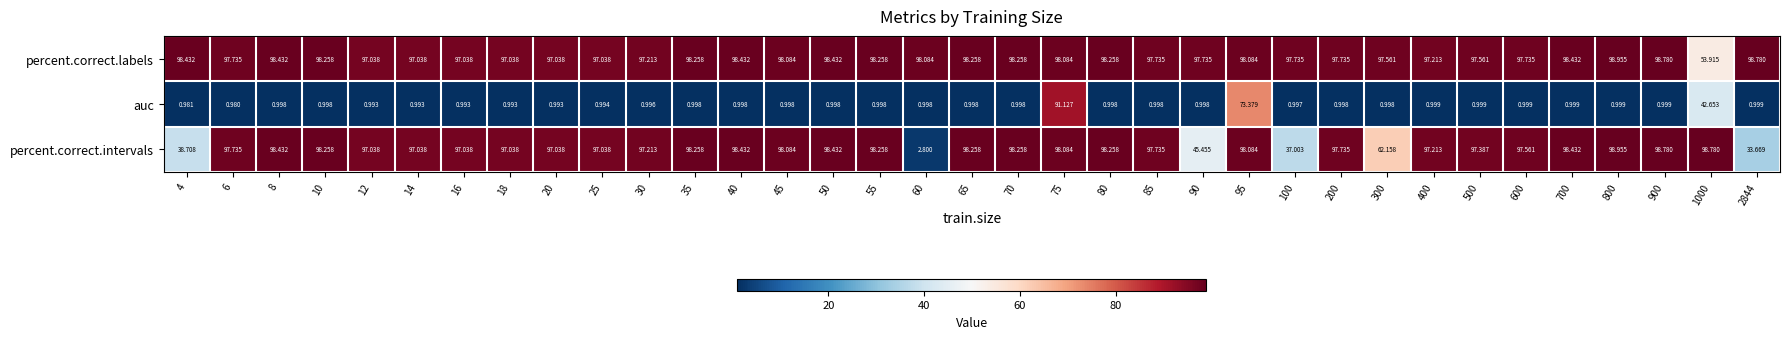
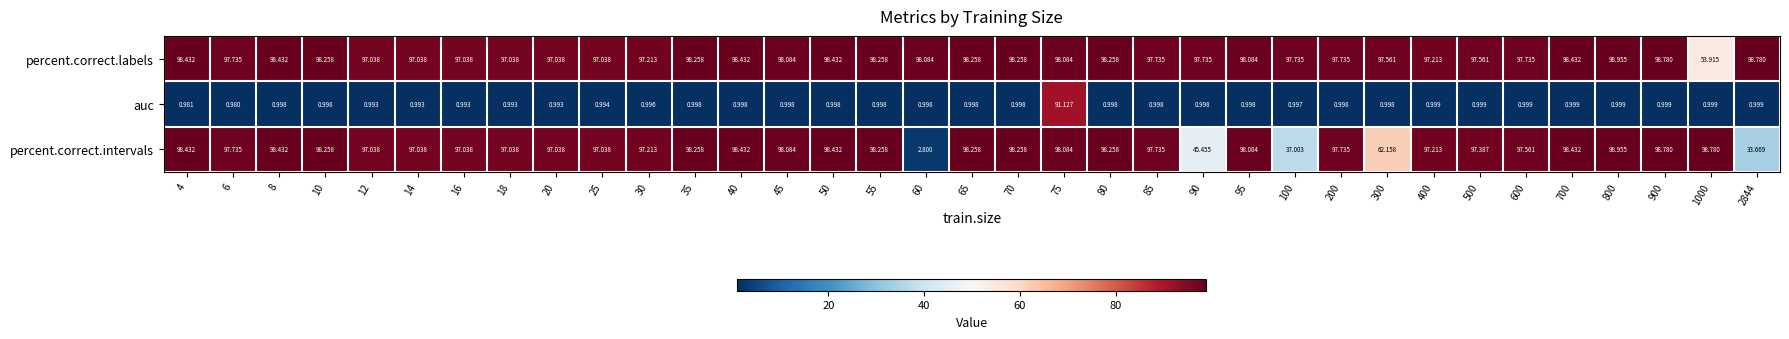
  {
    "percent.correct.labels": {
      "4": 98.432,
      "6": 97.735,
      "8": 98.432,
      "10": 98.258,
      "12": 97.038,
      "14": 97.038,
      "16": 97.038,
      "18": 97.038,
      "20": 97.038,
      "25": 97.038,
      "30": 97.213,
      "35": 98.258,
      "40": 98.432,
      "45": 98.084,
      "50": 98.432,
      "55": 98.258,
      "60": 98.084,
      "65": 98.258,
      "70": 98.258,
      "75": 98.084,
      "80": 98.258,
      "85": 97.735,
      "90": 97.735,
      "95": 98.084,
      "100": 97.735,
      "200": 97.735,
      "300": 97.561,
      "400": 97.213,
      "500": 97.561,
      "600": 97.735,
      "700": 98.432,
      "800": 98.955,
      "900": 98.780,
      "1000": 53.915,
      "2844": 98.780
    },
    "auc": {
      "4": 0.981,
      "6": 0.980,
      "8": 0.998,
      "10": 0.998,
      "12": 0.993,
      "14": 0.993,
      "16": 0.993,
      "18": 0.993,
      "20": 0.993,
      "25": 0.994,
      "30": 0.996,
      "35": 0.998,
      "40": 0.998,
      "45": 0.998,
      "50": 0.998,
      "55": 0.998,
      "60": 0.998,
      "65": 0.998,
      "70": 0.998,
      "75": 91.127,
      "80": 0.998,
      "85": 0.998,
      "90": 0.998,
-     "95": 73.379,
+     "95": 0.998,
      "100": 0.997,
      "200": 0.998,
      "300": 0.998,
      "400": 0.999,
      "500": 0.999,
      "600": 0.999,
      "700": 0.999,
      "800": 0.999,
      "900": 0.999,
-     "1000": 42.653,
+     "1000": 0.999,
      "2844": 0.999
    },
    "percent.correct.intervals": {
-     "4": 38.708,
+     "4": 98.432,
      "6": 97.735,
      "8": 98.432,
      "10": 98.258,
      "12": 97.038,
      "14": 97.038,
      "16": 97.038,
      "18": 97.038,
      "20": 97.038,
      "25": 97.038,
      "30": 97.213,
      "35": 98.258,
      "40": 98.432,
      "45": 98.084,
      "50": 98.432,
      "55": 98.258,
      "60": 2.800,
      "65": 98.258,
      "70": 98.258,
      "75": 98.084,
      "80": 98.258,
      "85": 97.735,
      "90": 45.455,
      "95": 98.084,
      "100": 37.003,
      "200": 97.735,
      "300": 62.158,
      "400": 97.213,
      "500": 97.387,
      "600": 97.561,
      "700": 98.432,
      "800": 98.955,
      "900": 98.780,
      "1000": 98.780,
      "2844": 33.669
    }
  }
